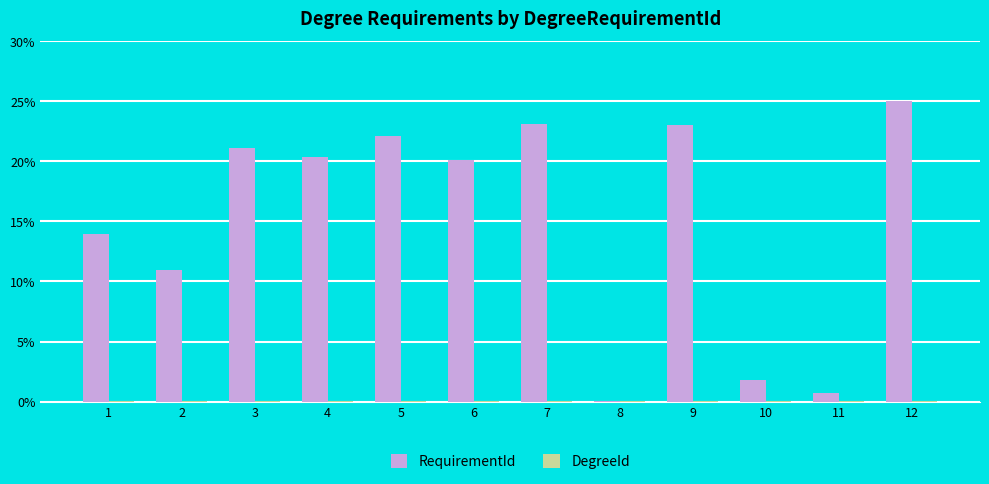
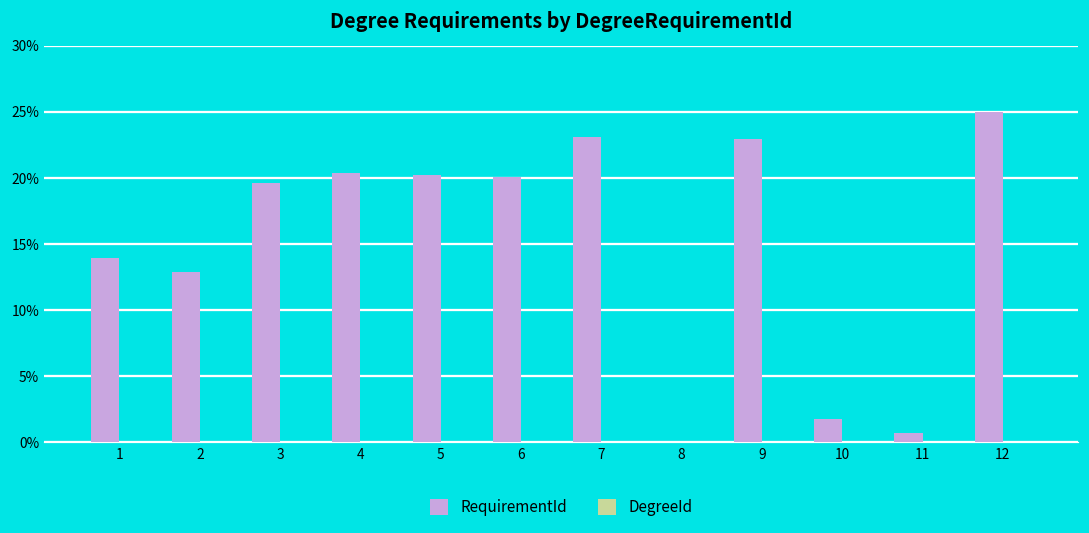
  {
    "RequirementId": {
      "1": "14.0%",
-     "2": "10.9%",
-     "3": "21.1%",
+     "2": "12.9%",
+     "3": "19.6%",
      "4": "20.4%",
-     "5": "22.1%",
+     "5": "20.3%",
      "6": "20.1%",
      "7": "23.1%",
      "9": "23.0%",
      "10": "1.8%",
      "11": "0.7%",
      "12": "25.0%"
    }
  }
